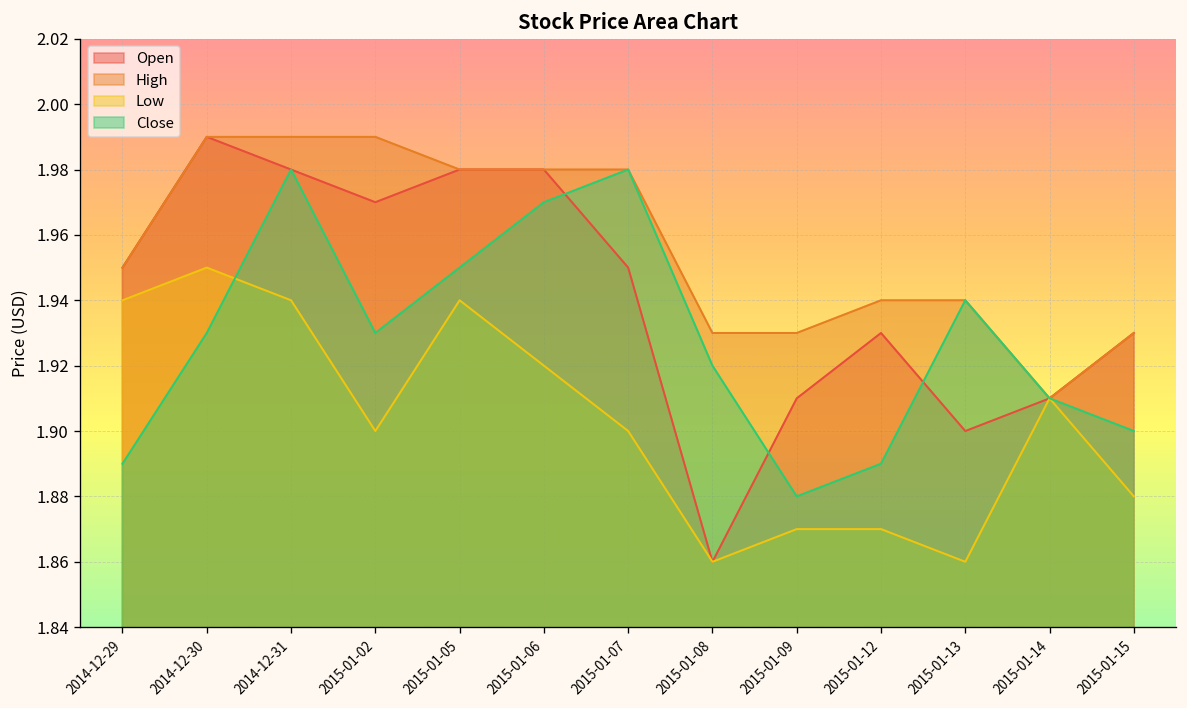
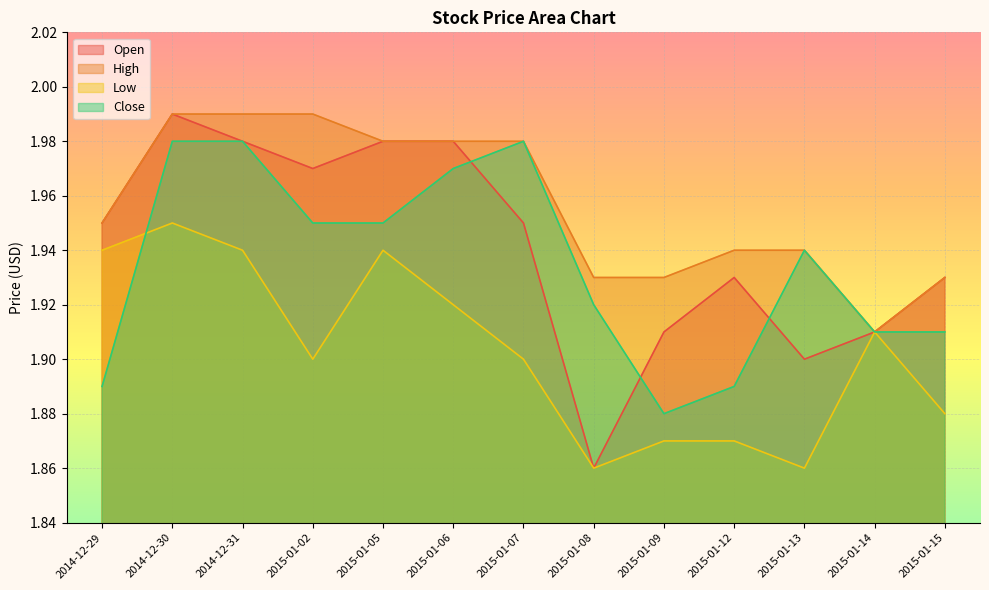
  {
    "Close": {
      "2014-12-29": 1.89,
-     "2014-12-30": 1.93,
-     "2015-01-02": 1.93,
+     "2014-12-30": 1.98,
+     "2015-01-02": 1.95,
      "2015-01-05": 1.95,
      "2015-01-06": 1.97,
      "2015-01-08": 1.92,
      "2015-01-09": 1.88,
      "2015-01-12": 1.89,
-     "2015-01-15": 1.90
+     "2015-01-15": 1.91
    }
  }
